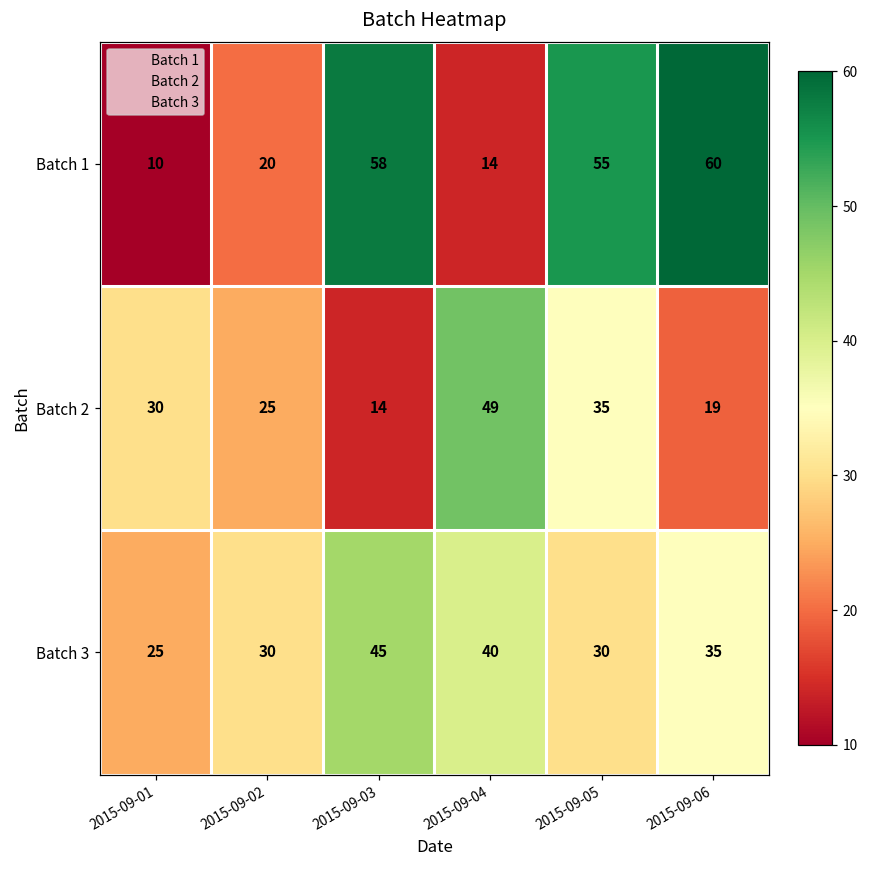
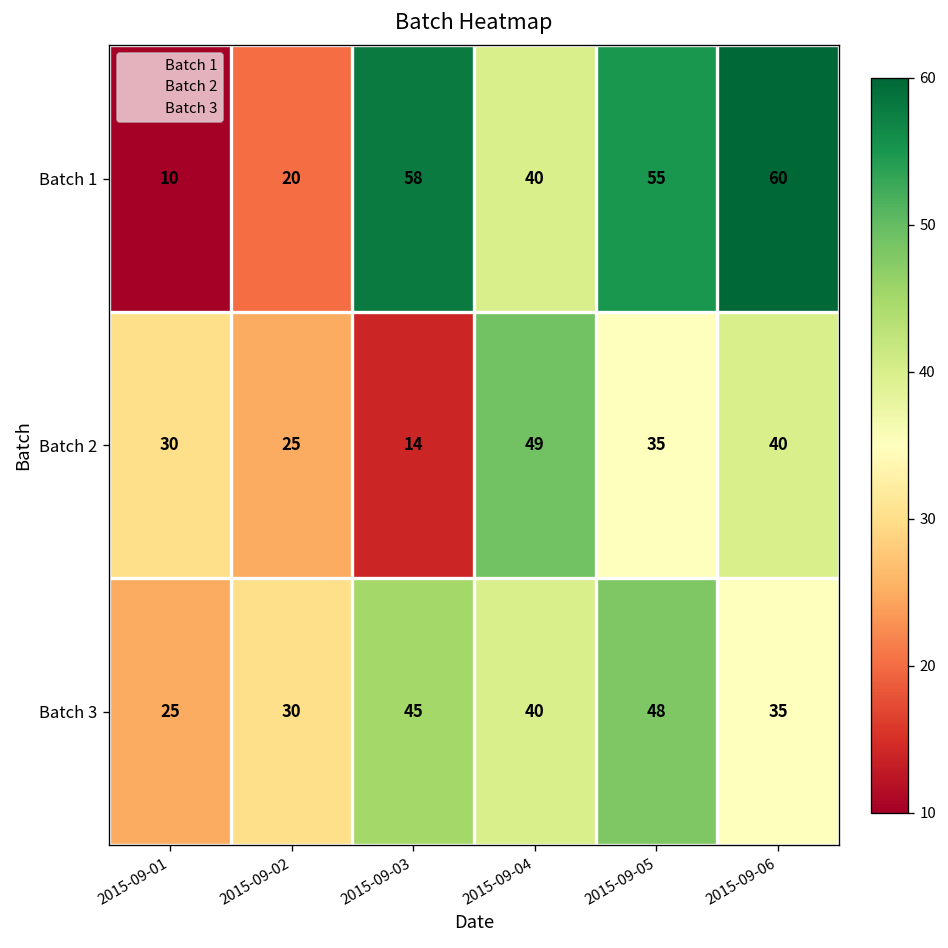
  {
    "Batch 1": {
-     "2015-09-04": 14
+     "2015-09-04": 40
    },
    "Batch 2": {
-     "2015-09-06": 19
+     "2015-09-06": 40
    },
    "Batch 3": {
-     "2015-09-05": 30
+     "2015-09-05": 48
    }
  }
